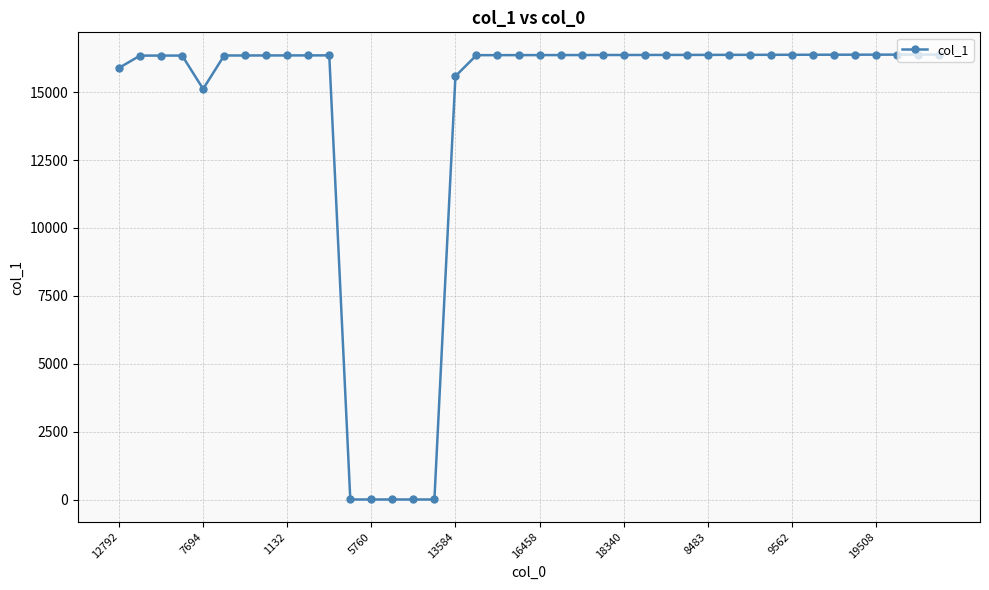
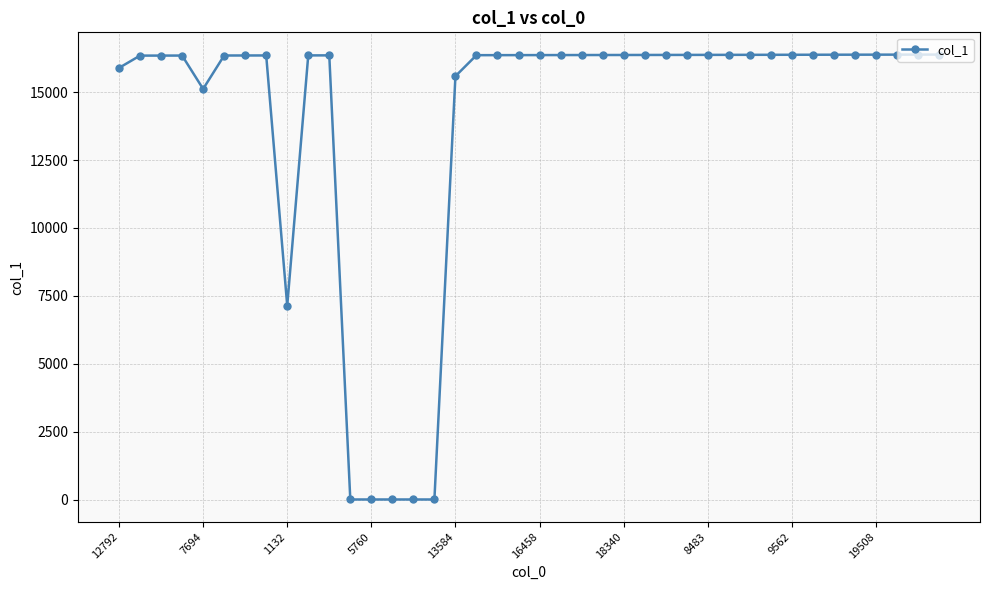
  {
    "12792": 15900,
    "7694": 15100,
-   "1132": 16300,
+   "1132": 7100,
    "5760": 0,
    "13584": 15600,
    "16458": 16400,
    "18340": 16400,
    "8483": 16400,
    "9562": 16400,
    "19508": 16400
  }
